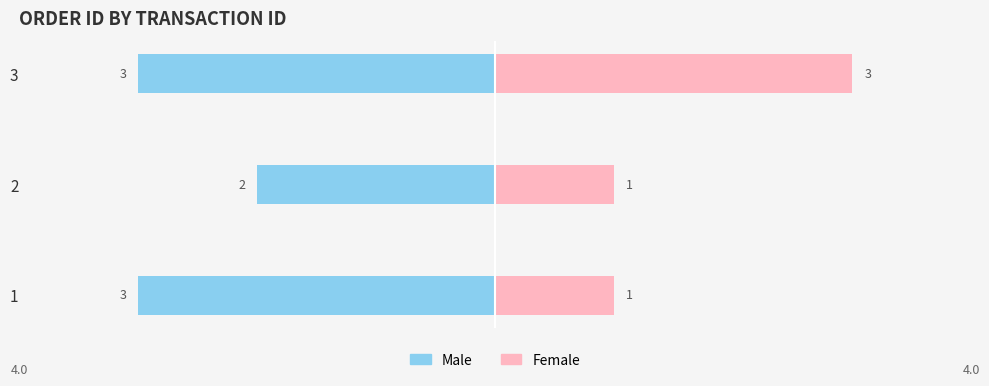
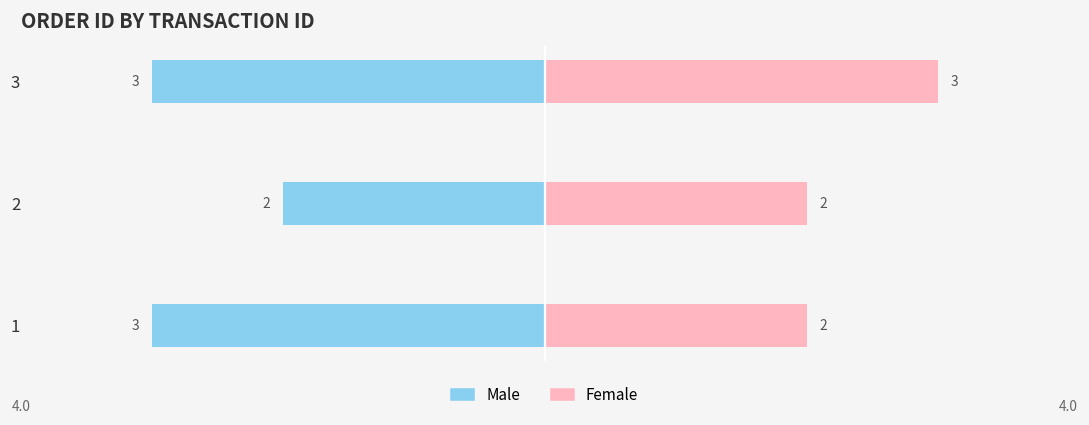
  {
    "Female": {
      "3": 3,
-     "2": 1,
-     "1": 1
+     "2": 2,
+     "1": 2
    }
  }
